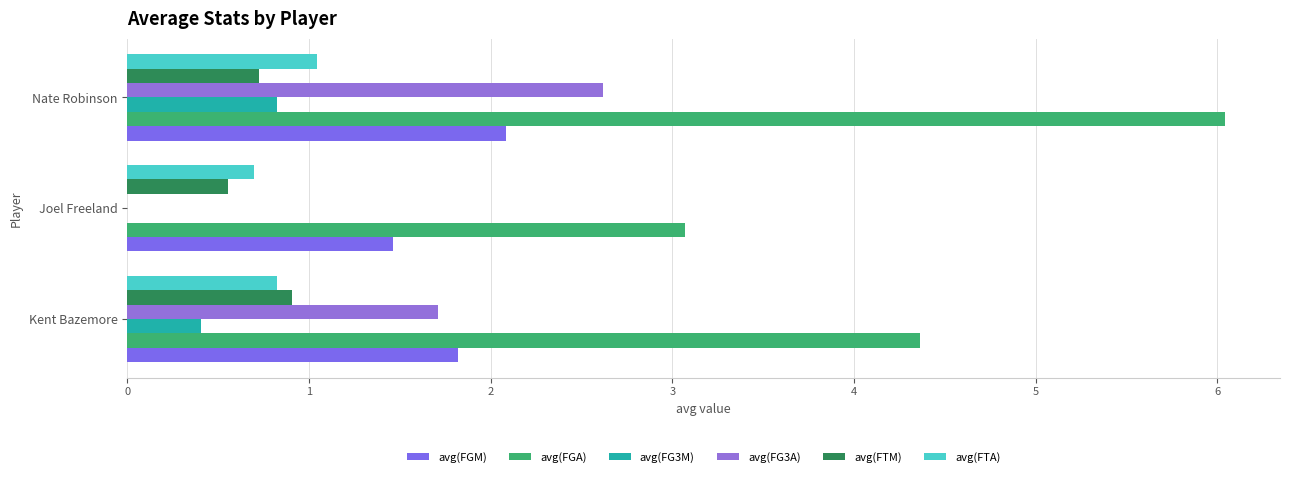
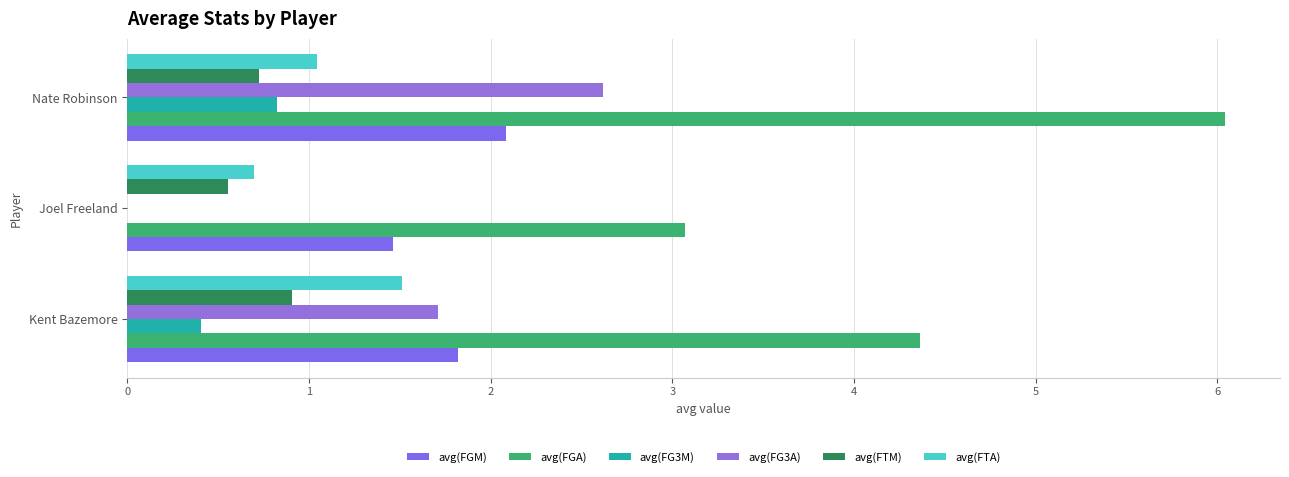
  {
    "avg(FG3M)": {
      "Nate Robinson": 0.82,
      "Joel Freeland": 0.00,
      "Kent Bazemore": 0.41
    },
    "avg(FTA)": {
      "Nate Robinson": 1.04,
      "Joel Freeland": 0.70,
-     "Kent Bazemore": 0.83
+     "Kent Bazemore": 1.51
    }
  }
